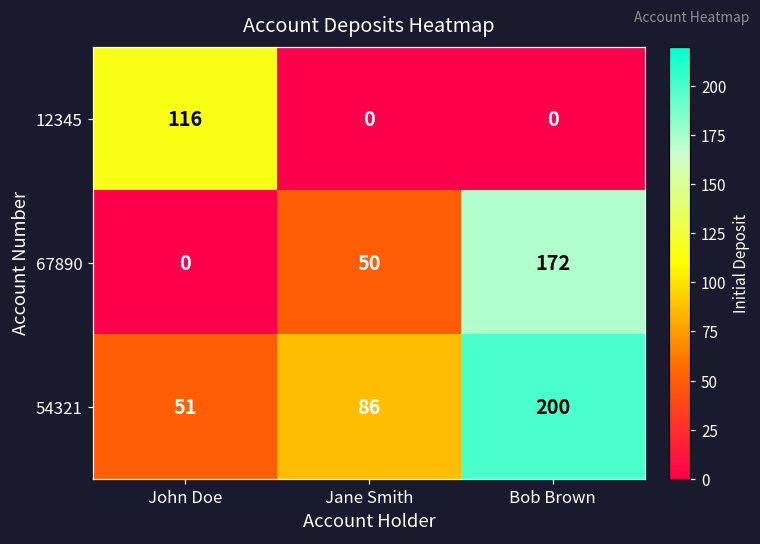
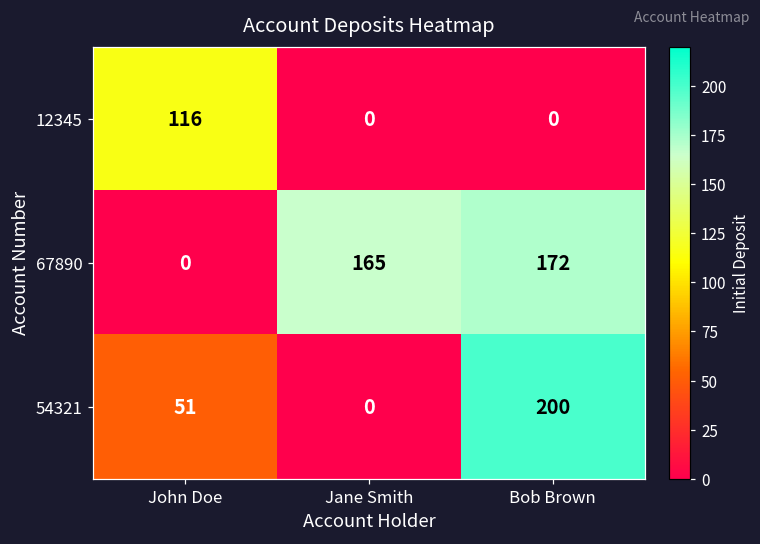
  {
    "12345": {
      "John Doe": 116,
      "Jane Smith": 0,
      "Bob Brown": 0
    },
    "67890": {
      "John Doe": 0,
-     "Jane Smith": 50,
+     "Jane Smith": 165,
      "Bob Brown": 172
    },
    "54321": {
      "John Doe": 51,
-     "Jane Smith": 86,
+     "Jane Smith": 0,
      "Bob Brown": 200
    }
  }
